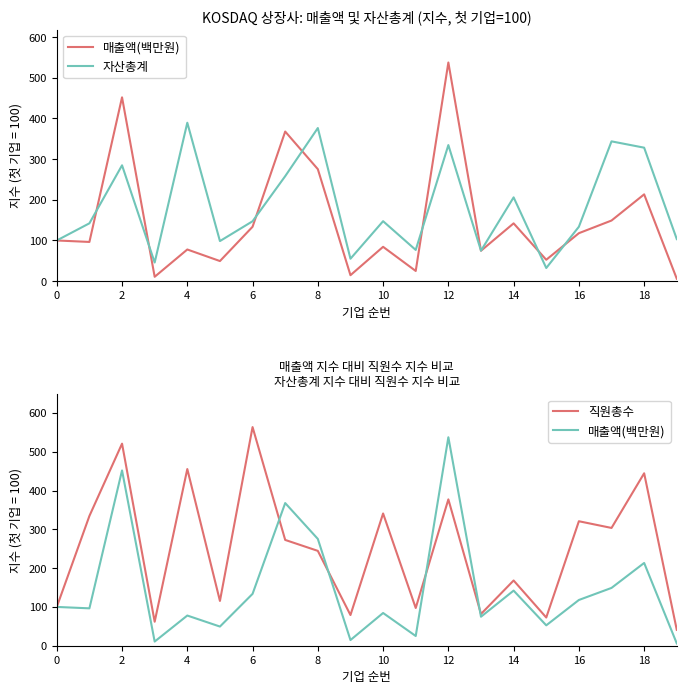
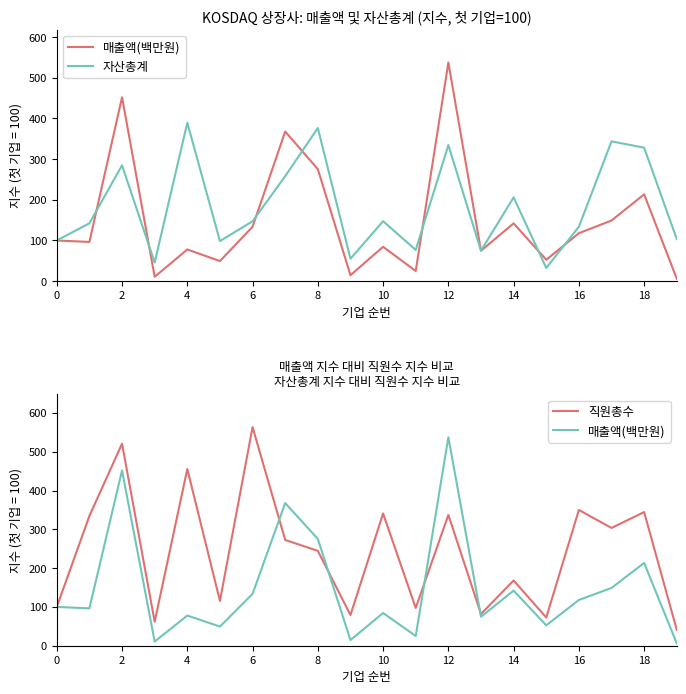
  {
    "KOSDAQ 상장사: 매출액 및 자산총계 (지수, 첫 기업=100)": {
      "자산총계": {
        "2": 280,
        "4": 390,
        "6": 150,
        "8": 380,
        "10": 150,
        "12": 330,
        "14": 210,
        "16": 130,
        "18": 330
      }
    },
    "매출액 지수 대비 직원수 지수 비교 자산총계 지수 대비 직원수 지수 비교": {
      "직원총수": {
        "2": 520,
        "4": 460,
        "6": 560,
        "8": 240,
        "10": 340,
-       "12": 380,
+       "12": 340,
        "14": 170,
-       "16": 320,
-       "18": 440
+       "16": 350,
+       "18": 340
      },
      "매출액(백만원)": {
        "2": 450,
        "4": 80,
        "6": 130,
        "8": 280,
        "10": 80,
        "12": 540,
        "14": 140,
        "16": 120,
        "18": 210
      }
    }
  }
